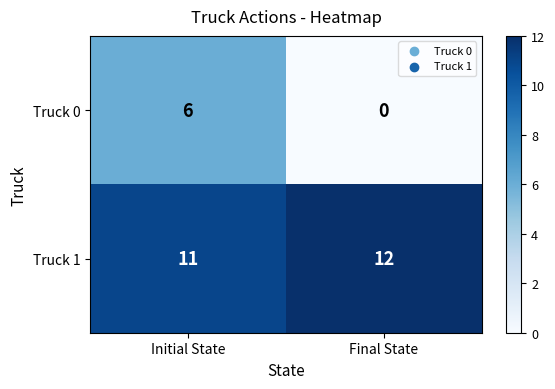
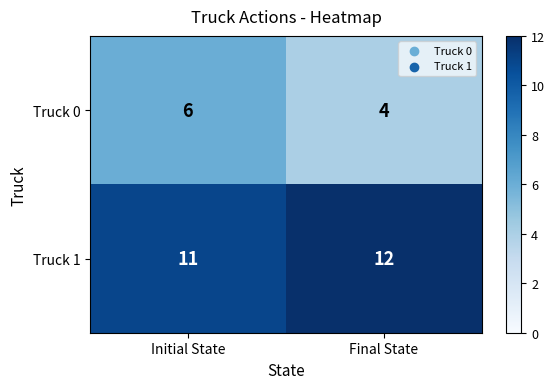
  {
    "Truck 0": {
      "Initial State": 6,
-     "Final State": 0
+     "Final State": 4
    },
    "Truck 1": {
      "Initial State": 11,
      "Final State": 12
    }
  }
